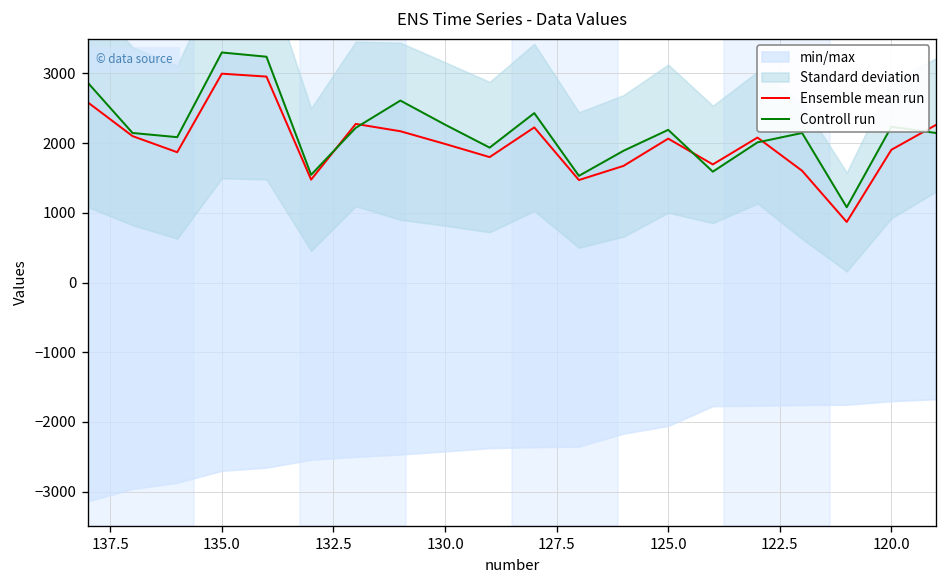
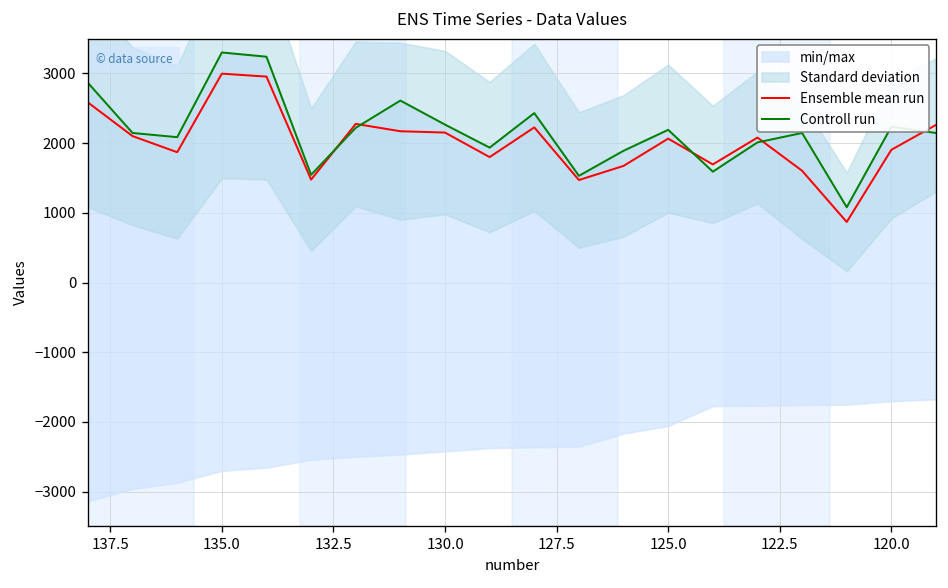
  {
    "Ensemble mean run": {
      "135.0": 3000,
-     "130.0": 2000,
+     "130.0": 2200,
      "125.0": 2100,
      "120.0": 1900
    }
  }
